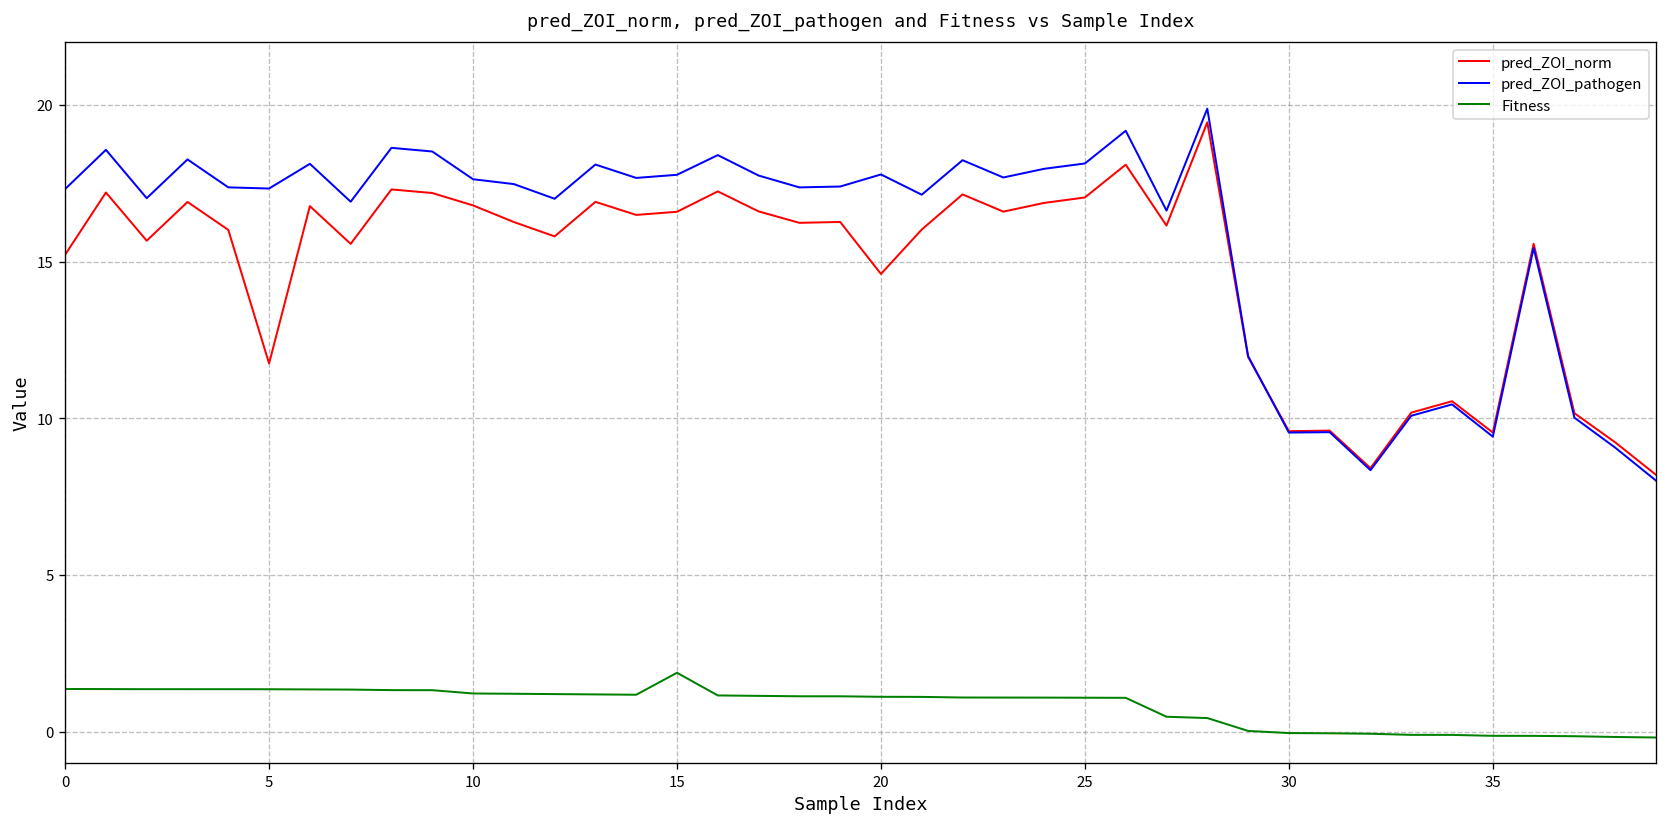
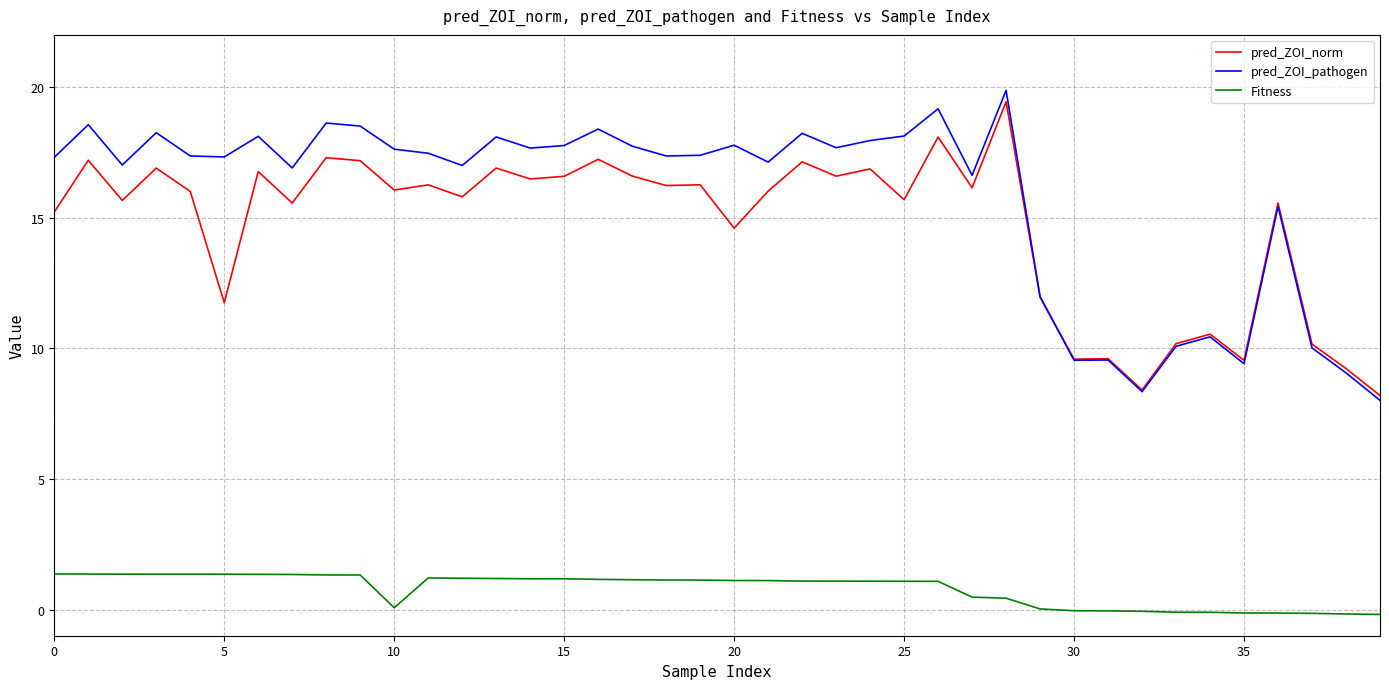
  {
    "pred_ZOI_norm": {
      "0": 15.2,
      "5": 11.7,
-     "10": 16.8,
+     "10": 16.1,
      "15": 16.6,
      "20": 14.6,
-     "25": 17.0,
+     "25": 15.7,
      "35": 9.5
    },
    "pred_ZOI_pathogen": {
      "0": 17.3,
      "5": 17.3,
      "10": 17.6,
      "15": 17.8,
      "20": 17.8,
      "25": 18.1,
      "35": 9.4
    },
    "Fitness": {
      "0": 1.4,
      "5": 1.4,
-     "10": 1.2,
-     "15": 1.9,
+     "10": 0.1,
+     "15": 1.2,
      "20": 1.1,
      "25": 1.1,
      "30": 0.0,
      "35": -0.1
    }
  }
